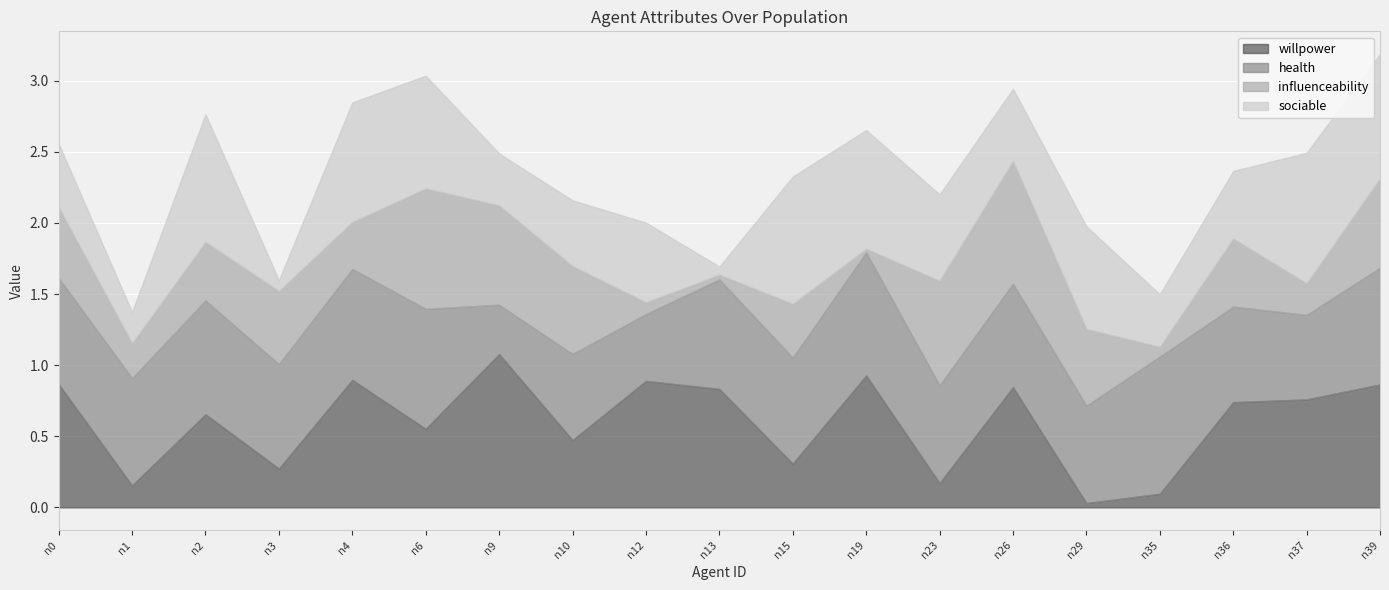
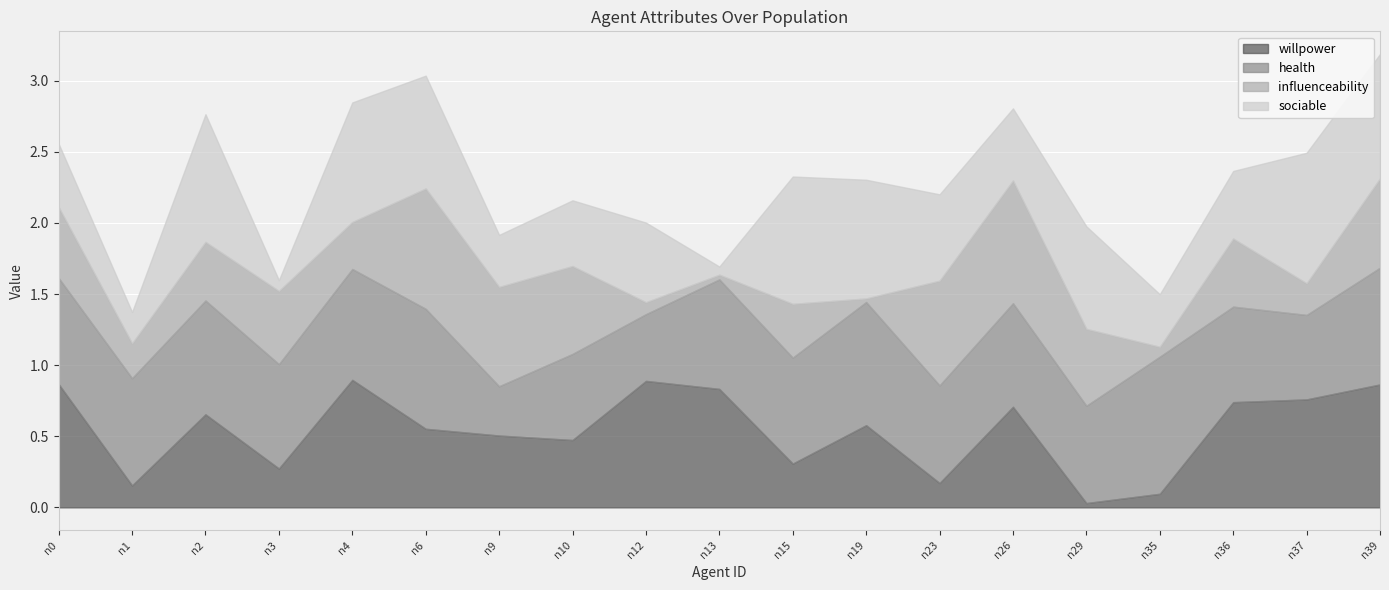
  {
    "willpower": {
      "n0": 0.87,
      "n1": 0.15,
      "n2": 0.65,
      "n3": 0.27,
      "n4": 0.90,
      "n6": 0.55,
-     "n9": 1.08,
+     "n9": 0.50,
      "n10": 0.47,
      "n12": 0.89,
      "n13": 0.83,
      "n15": 0.31,
-     "n19": 0.93,
+     "n19": 0.58,
      "n23": 0.17,
-     "n26": 0.84,
+     "n26": 0.71,
      "n29": 0.03,
      "n35": 0.10,
      "n36": 0.74,
      "n37": 0.76,
      "n39": 0.86
    }
  }
